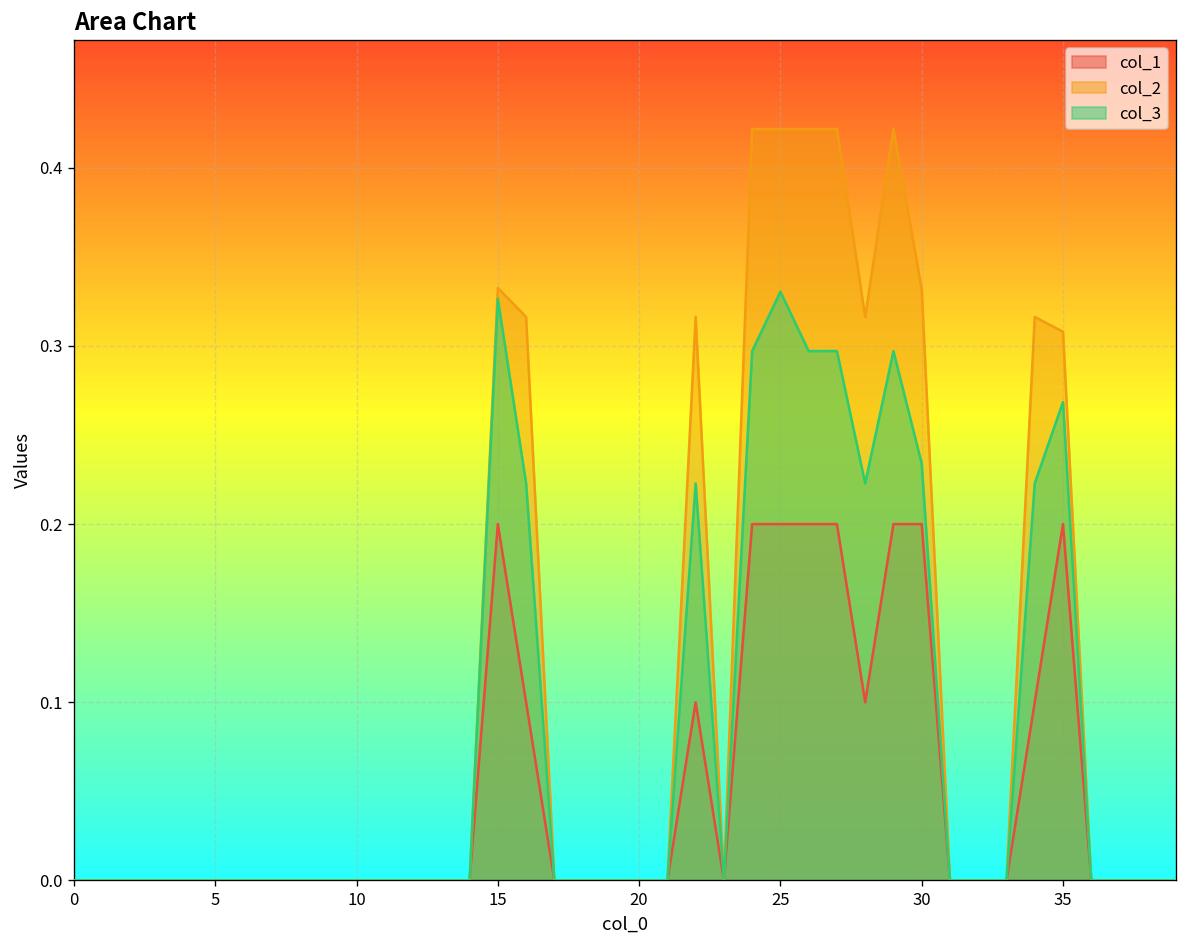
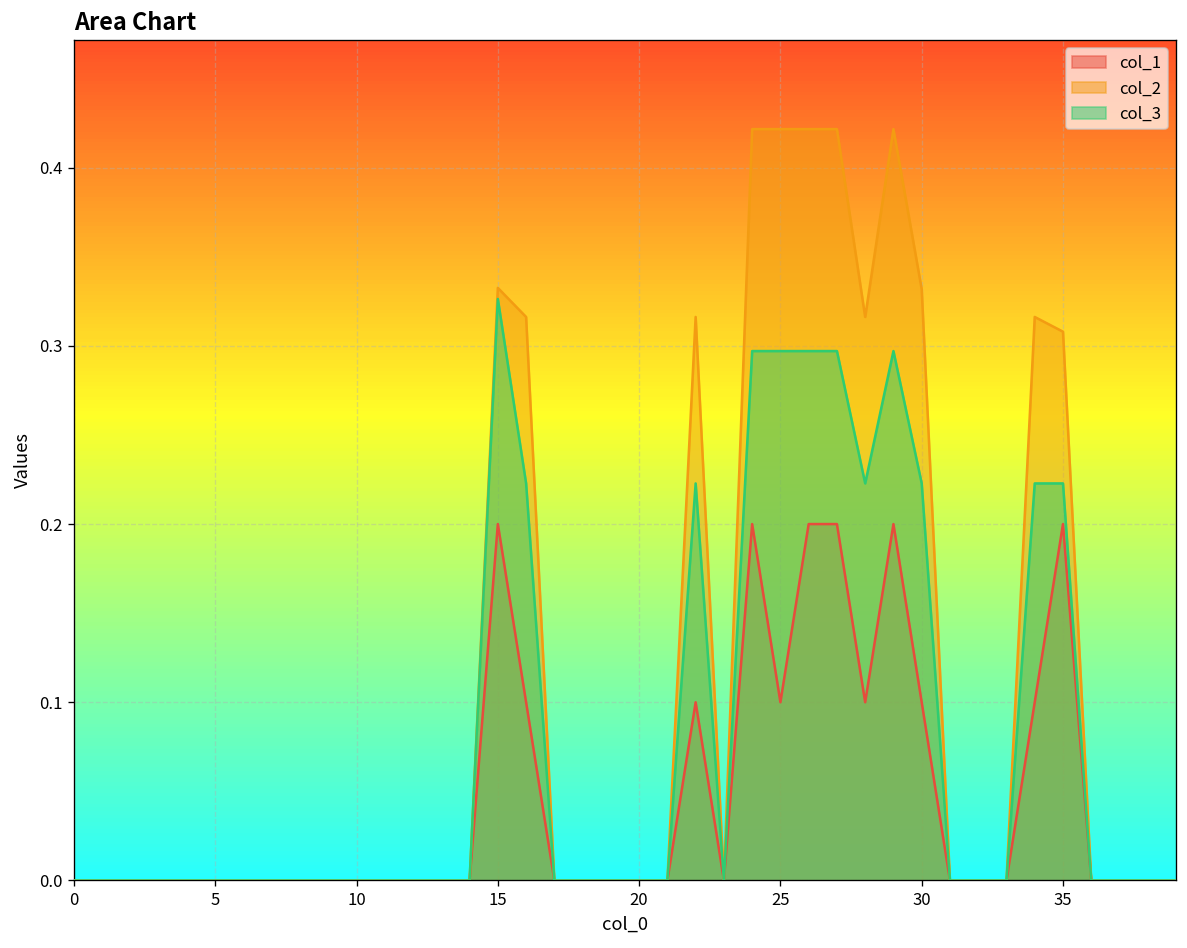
  {
    "col_1": {
      "15": 0.2,
-     "25": 0.2,
-     "30": 0.2,
+     "25": 0.1,
+     "30": 0.1,
      "35": 0.2
    },
    "col_2": {
      "15": 0.333,
      "25": 0.422,
      "30": 0.332,
      "35": 0.308
    },
    "col_3": {
      "15": 0.326,
-     "25": 0.330,
-     "30": 0.234,
-     "35": 0.268
+     "25": 0.297,
+     "30": 0.223,
+     "35": 0.223
    }
  }
